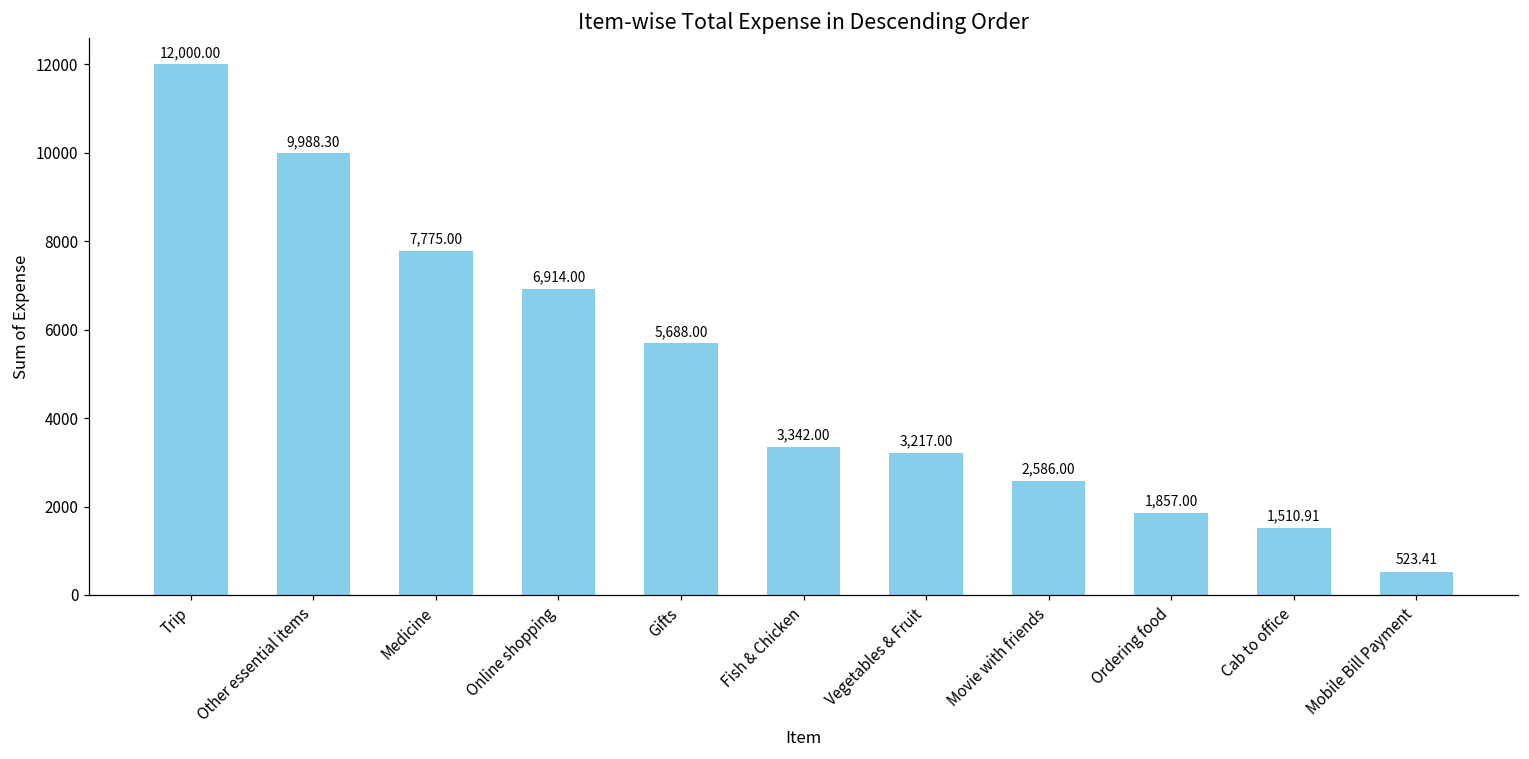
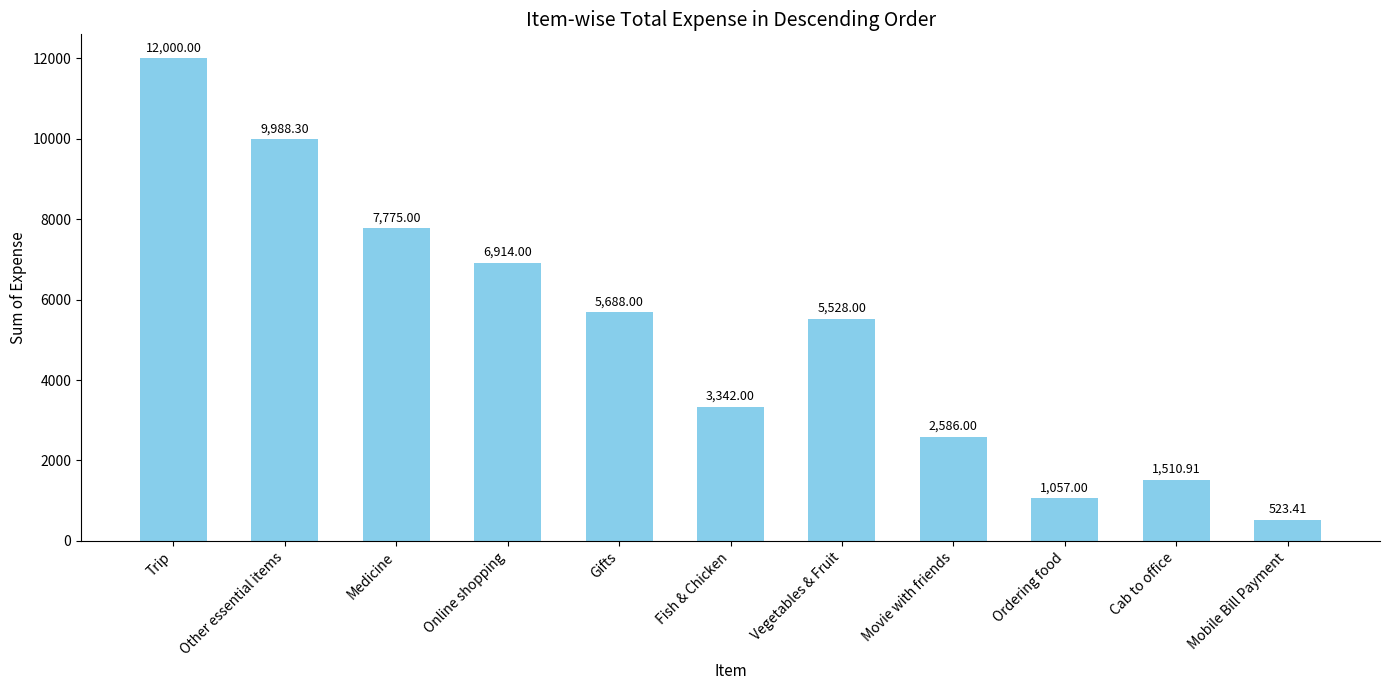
  {
    "Trip": "12,000.00",
    "Other essential items": "9,988.30",
    "Medicine": "7,775.00",
    "Online shopping": "6,914.00",
    "Gifts": "5,688.00",
    "Fish & Chicken": "3,342.00",
-   "Vegetables & Fruit": "3,217.00",
+   "Vegetables & Fruit": "5,528.00",
    "Movie with friends": "2,586.00",
-   "Ordering food": "1,857.00",
+   "Ordering food": "1,057.00",
    "Cab to office": "1,510.91",
    "Mobile Bill Payment": "523.41"
  }
